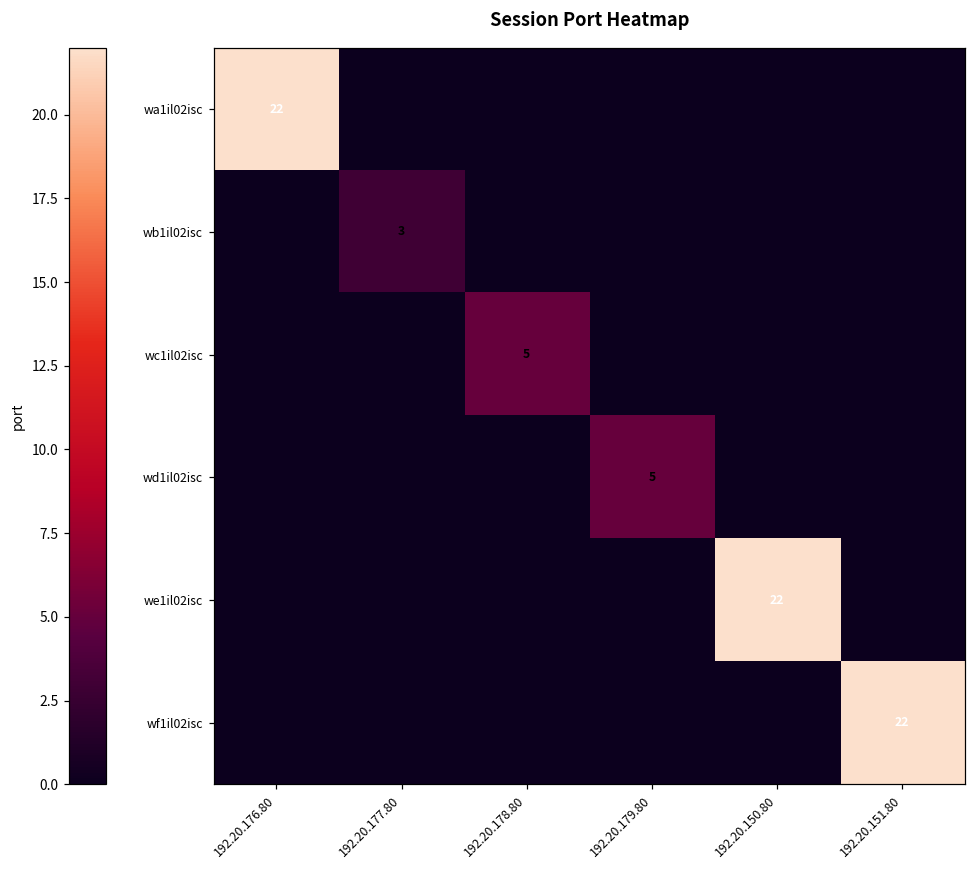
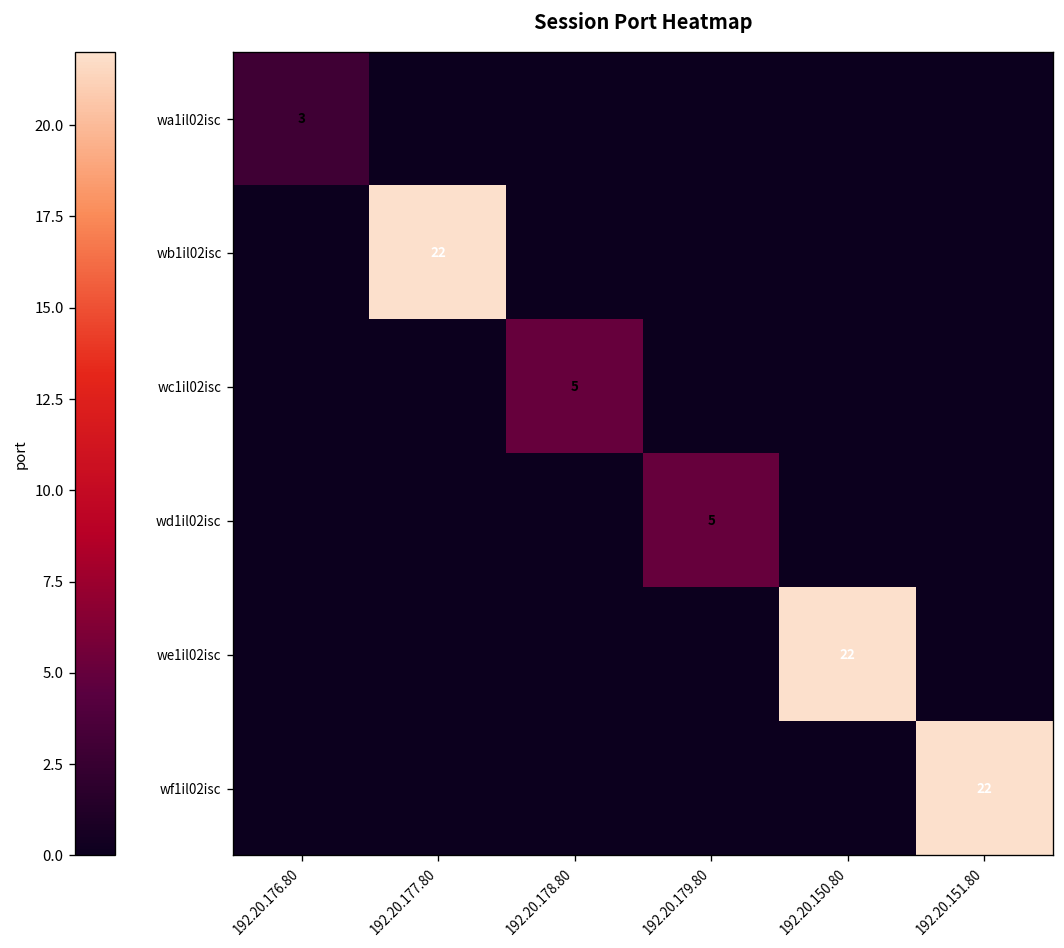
  {
    "wa1il02isc": {
-     "192.20.176.80": 22
+     "192.20.176.80": 3
    },
    "wb1il02isc": {
-     "192.20.177.80": 3
+     "192.20.177.80": 22
    },
    "wc1il02isc": {
      "192.20.178.80": 5
    },
    "wd1il02isc": {
      "192.20.179.80": 5
    },
    "we1il02isc": {
      "192.20.150.80": 22
    },
    "wf1il02isc": {
      "192.20.151.80": 22
    }
  }
